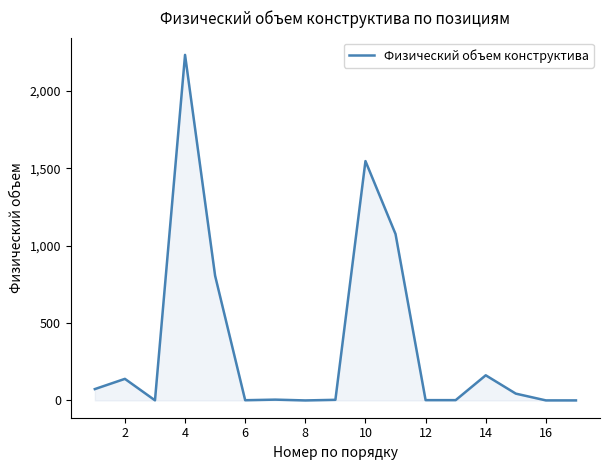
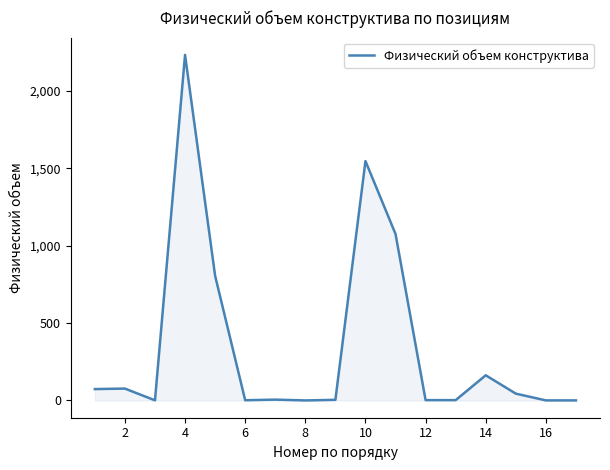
  {
-   "2": "140",
+   "2": "80",
    "4": "2,230",
    "6": "0",
    "8": "0",
    "10": "1,550",
    "12": "0",
    "14": "160",
    "16": "0"
  }
